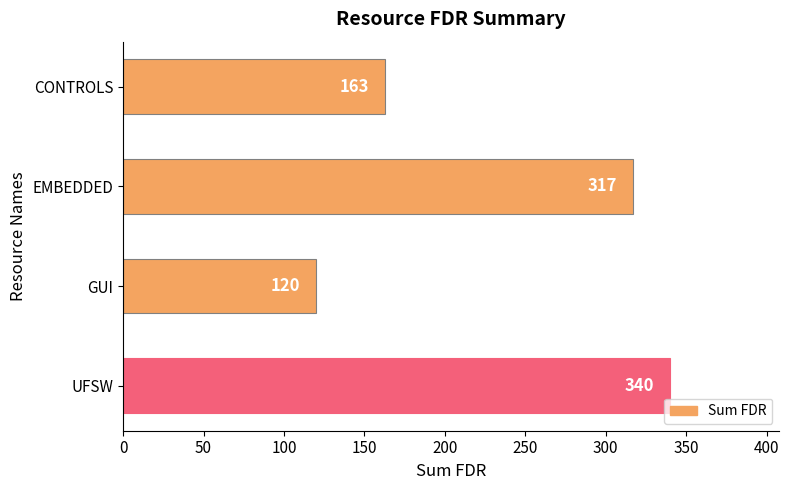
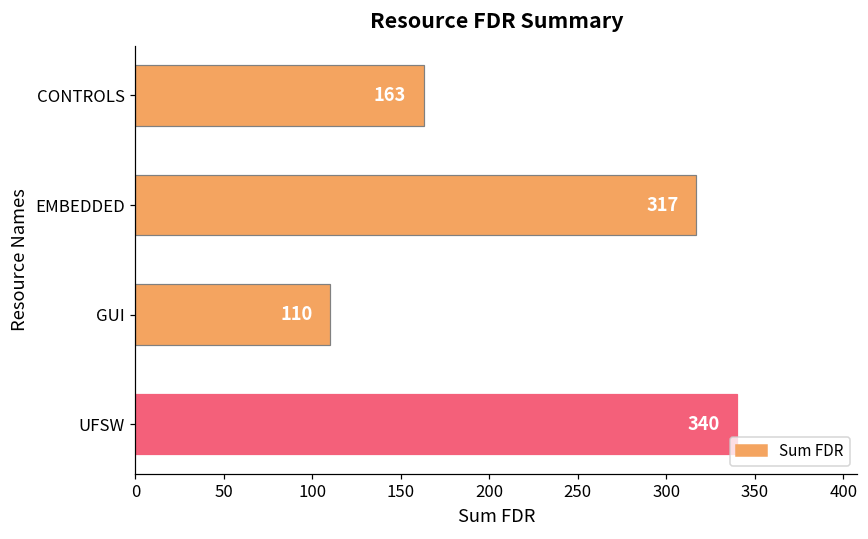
  {
    "CONTROLS": 163,
    "EMBEDDED": 317,
-   "GUI": 120,
+   "GUI": 110,
    "UFSW": 340
  }
